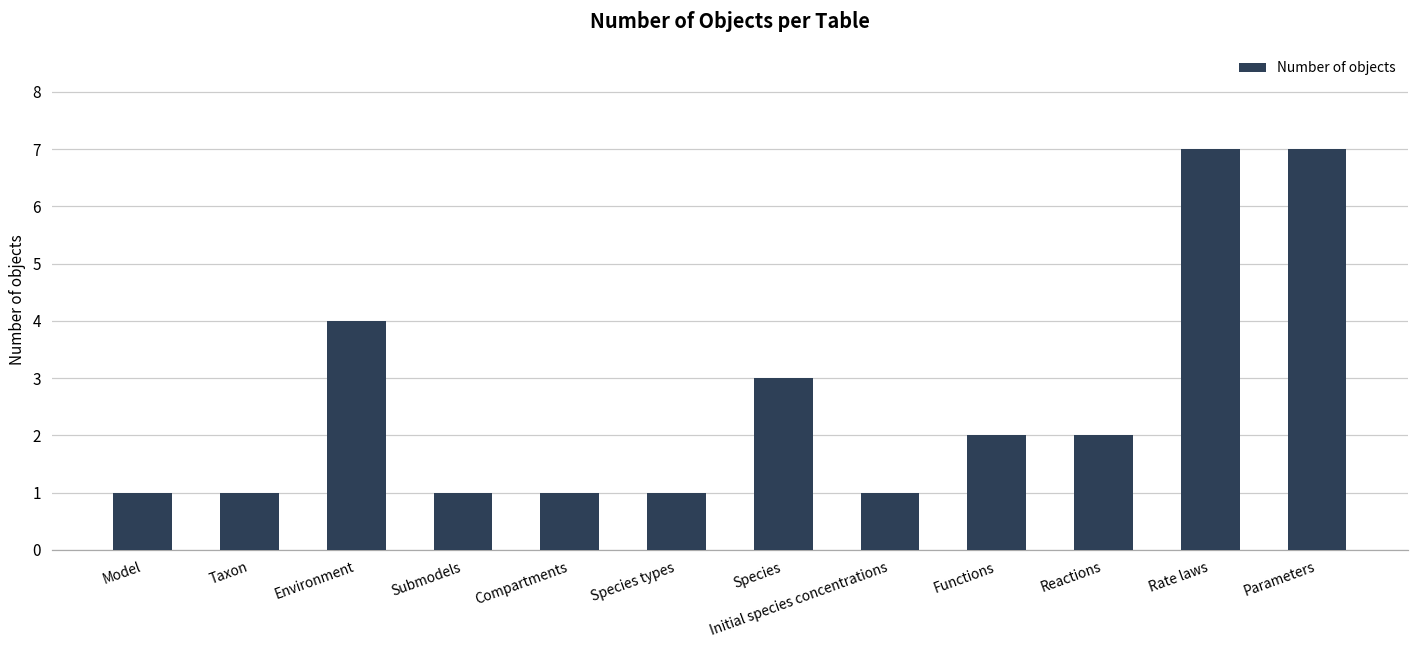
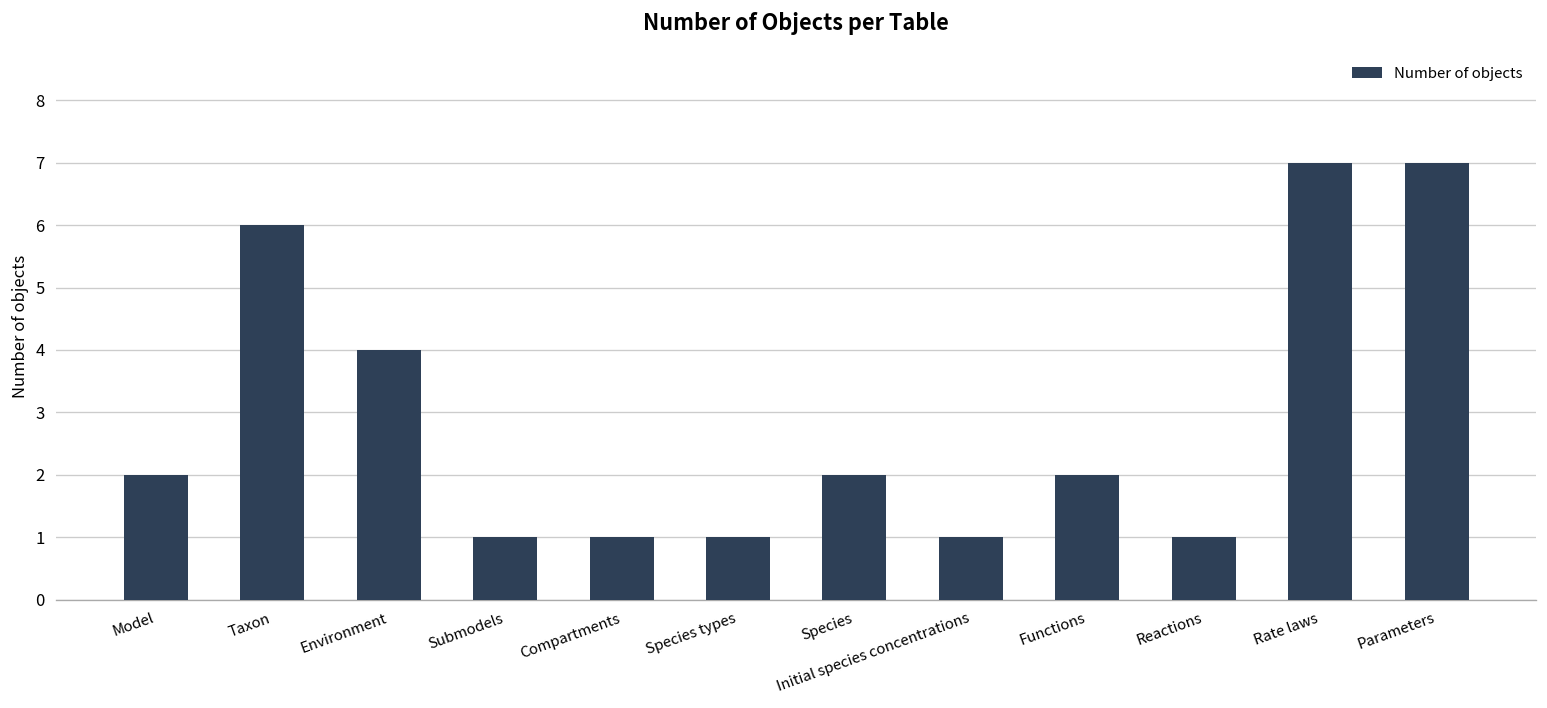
  {
-   "Model": 1,
-   "Taxon": 1,
+   "Model": 2,
+   "Taxon": 6,
    "Environment": 4,
    "Submodels": 1,
    "Compartments": 1,
    "Species types": 1,
-   "Species": 3,
+   "Species": 2,
    "Initial species concentrations": 1,
    "Functions": 2,
-   "Reactions": 2,
+   "Reactions": 1,
    "Rate laws": 7,
    "Parameters": 7
  }
